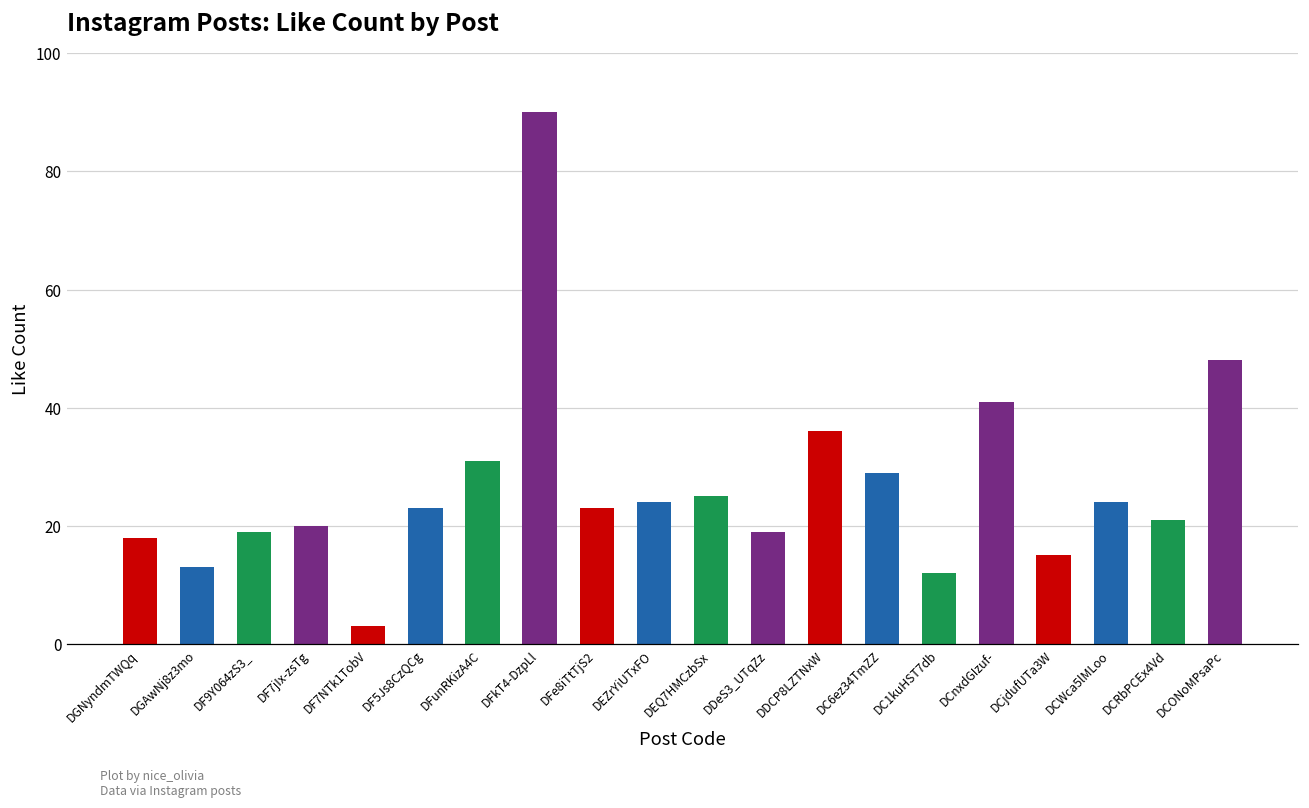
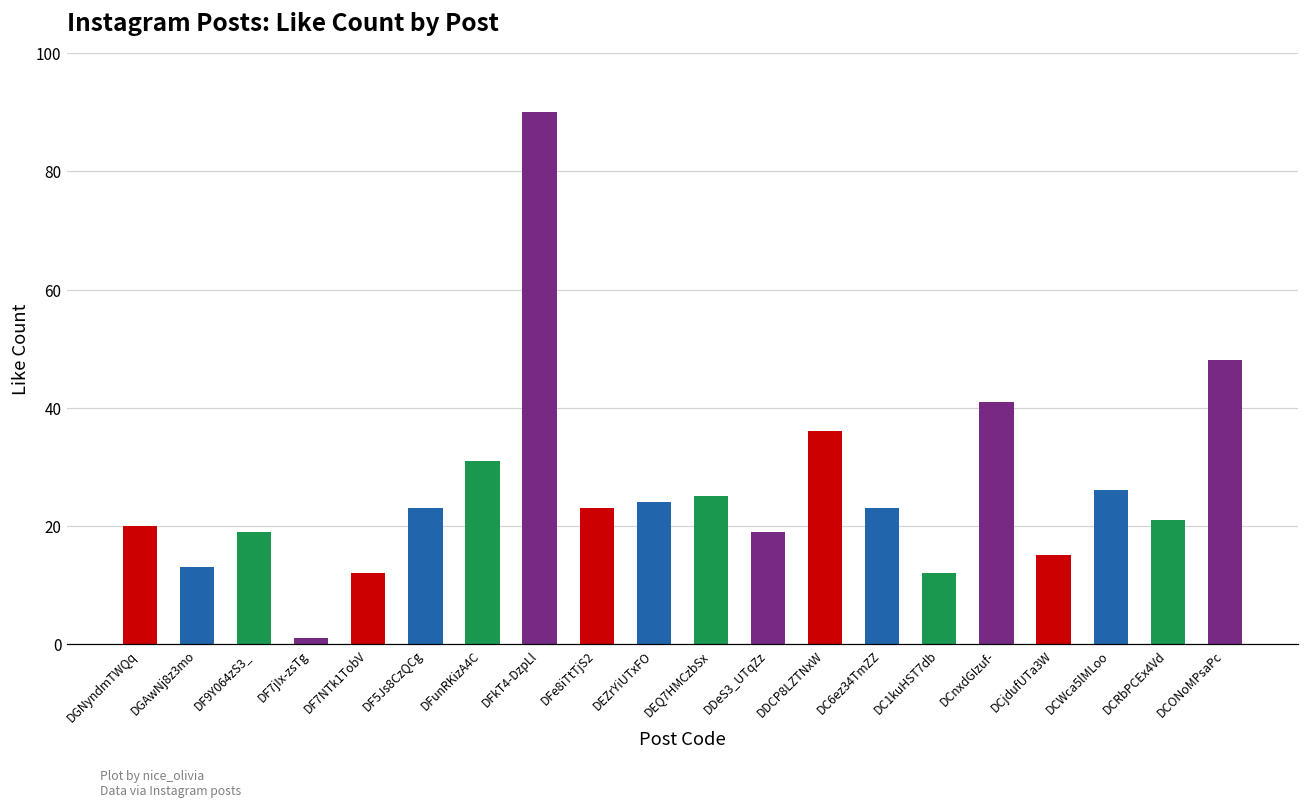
  {
-   "DGNyndmTWQq": 18,
+   "DGNyndmTWQq": 20,
    "DGAwNj8z3mo": 13,
    "DF9Y064zS3_": 19,
-   "DF7jIx-zsTg": 20,
-   "DF7NTk1TobV": 3,
+   "DF7jIx-zsTg": 1,
+   "DF7NTk1TobV": 12,
    "DF5Js8CzQCg": 23,
    "DFunRKizA4C": 31,
    "DFkT4-DzpLl": 90,
    "DFe8iTtTjS2": 23,
    "DEZrYiUTxFO": 24,
    "DEQ7HMCzbSx": 25,
    "DDeS3_UTqZz": 19,
    "DDCP8LZTNxW": 36,
-   "DC6ez34TmZZ": 29,
+   "DC6ez34TmZZ": 23,
    "DC1kuHST7db": 12,
    "DCnxdGIzuf-": 41,
    "DCjdufUTa3W": 15,
-   "DCWca5lMLoo": 24,
+   "DCWca5lMLoo": 26,
    "DCRbPCEx4Vd": 21,
    "DCONoMPsaPc": 48
  }
